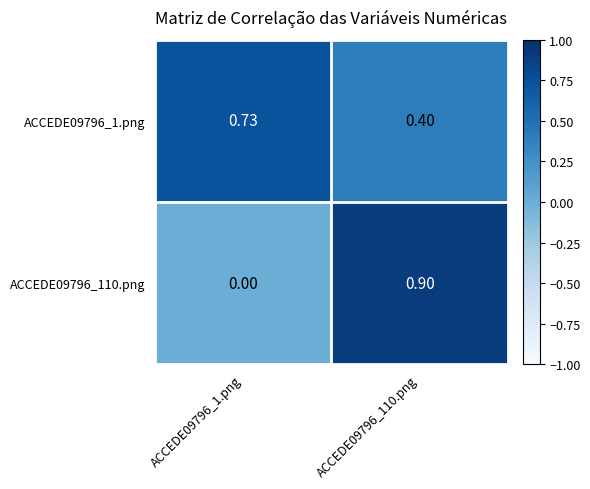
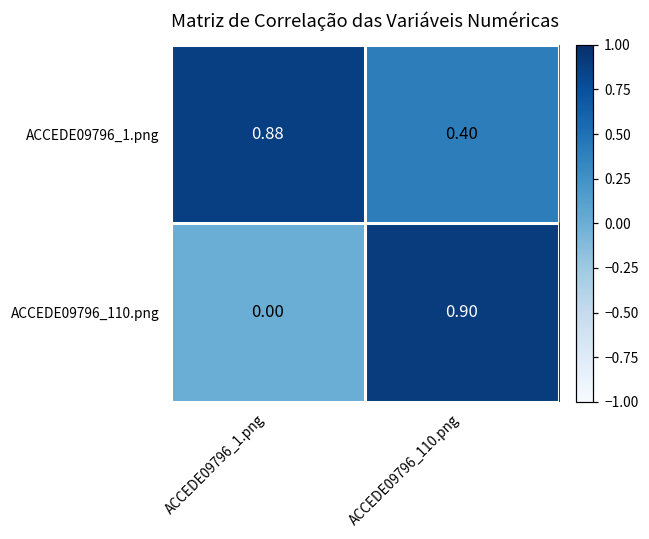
  {
    "ACCEDE09796_1.png": {
-     "ACCEDE09796_1.png": 0.73,
+     "ACCEDE09796_1.png": 0.88,
      "ACCEDE09796_110.png": 0.40
    },
    "ACCEDE09796_110.png": {
      "ACCEDE09796_1.png": 0.00,
      "ACCEDE09796_110.png": 0.90
    }
  }
